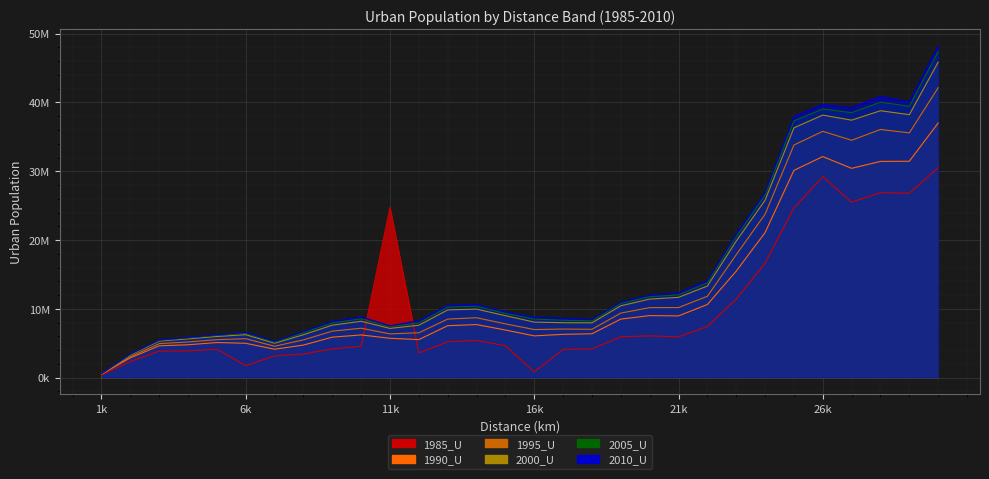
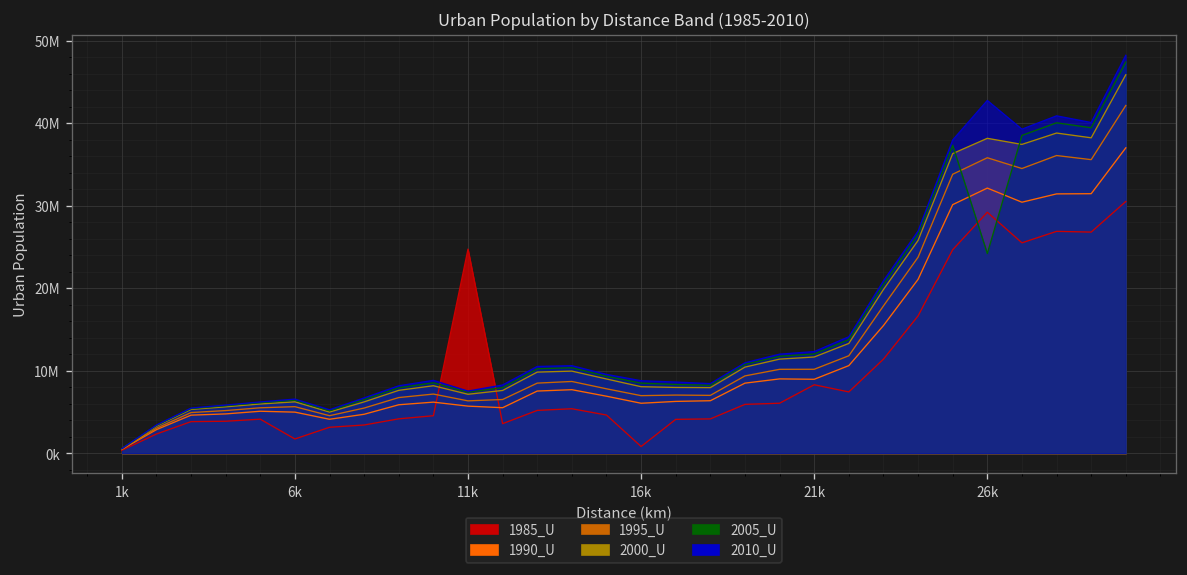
  {
    "1985_U": {
      "6k": 2000000,
      "11k": 25000000,
      "16k": 1000000,
-     "21k": 6000000,
+     "21k": 8000000,
      "26k": 29000000
    },
    "2005_U": {
-     "26k": 39000000
+     "26k": 24000000
    },
    "2010_U": {
-     "26k": 40000000
+     "26k": 43000000
    }
  }
